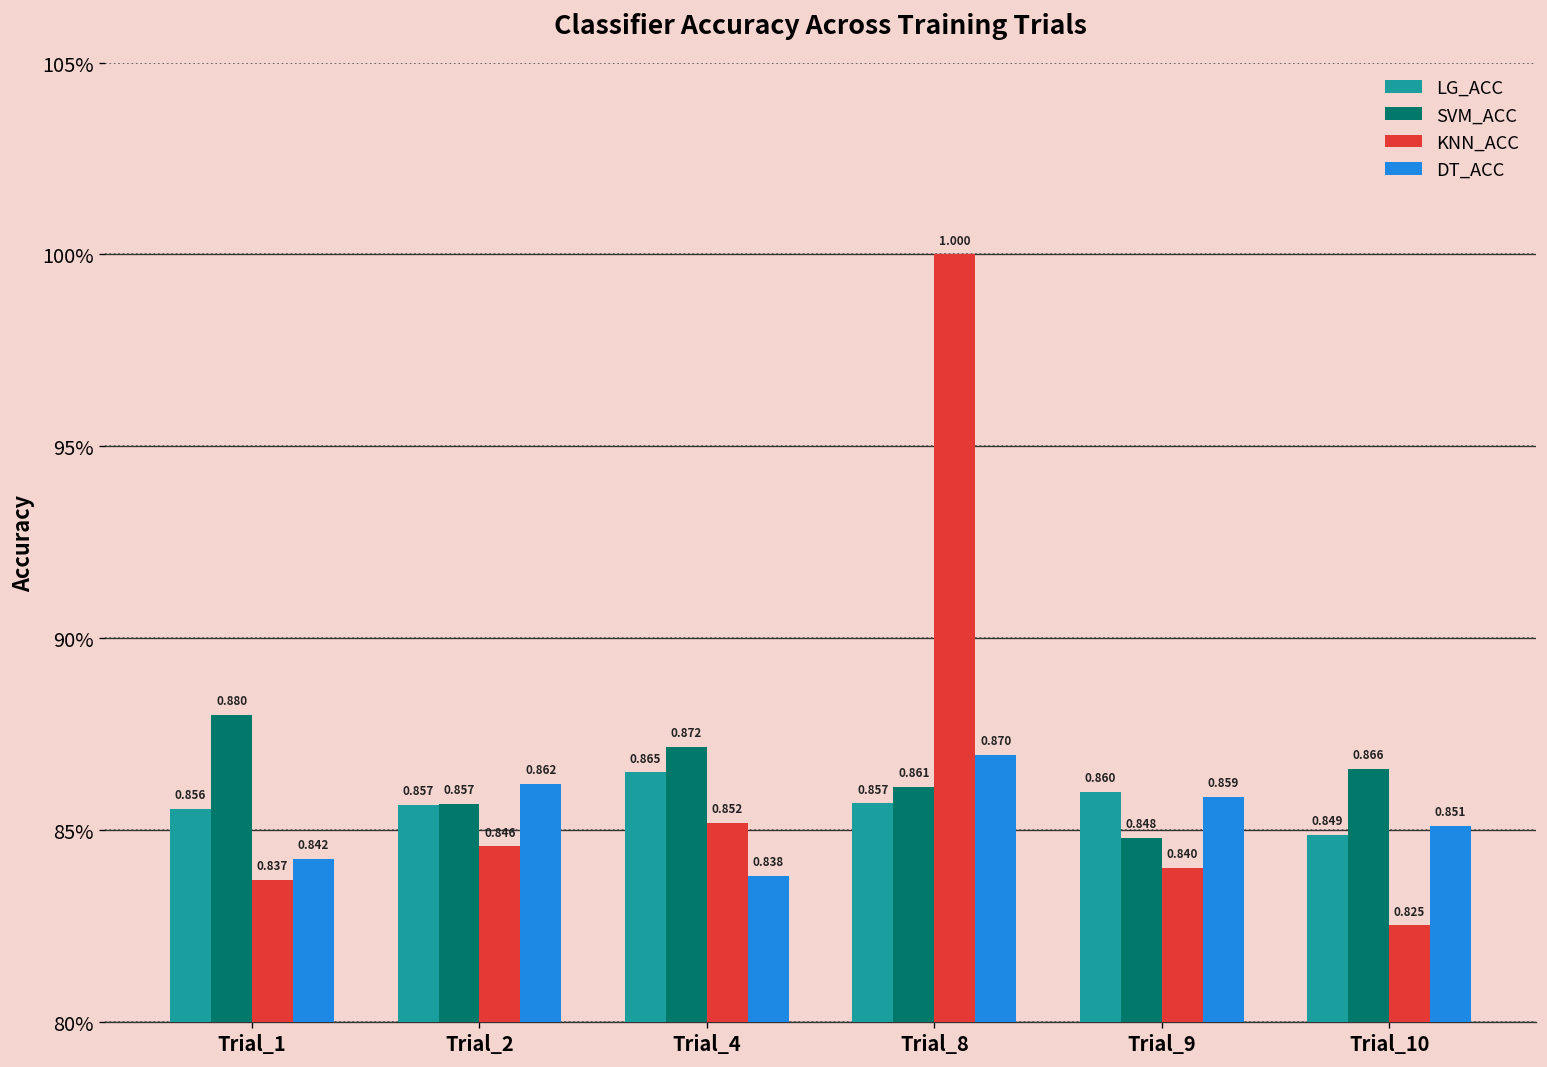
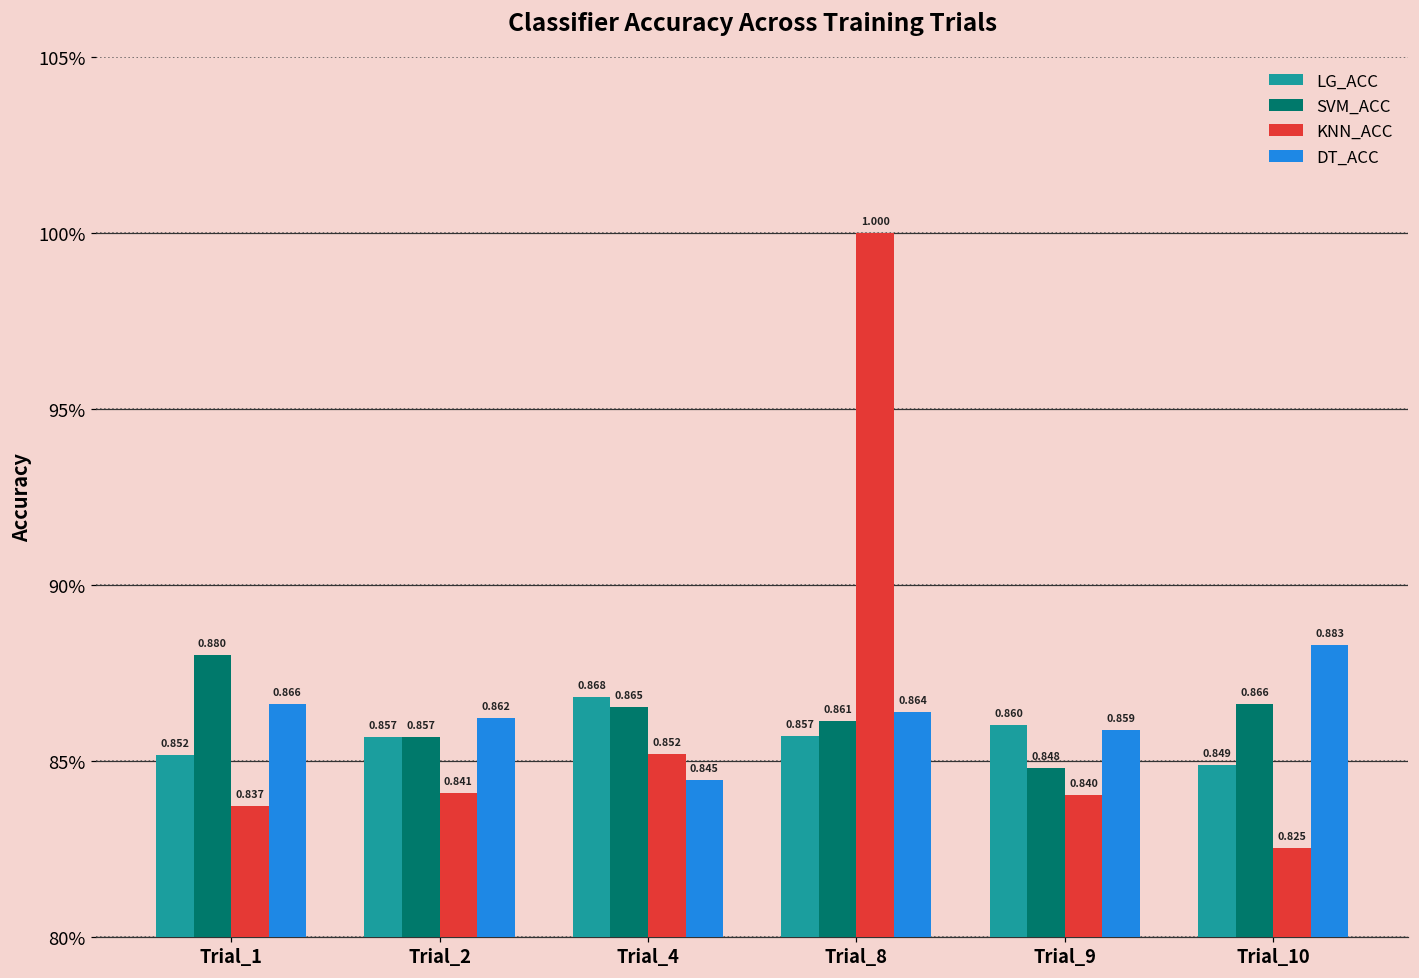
  {
    "LG_ACC": {
-     "Trial_1": 0.856,
+     "Trial_1": 0.852,
      "Trial_2": 0.857,
-     "Trial_4": 0.865,
+     "Trial_4": 0.868,
      "Trial_8": 0.857,
      "Trial_9": 0.860,
      "Trial_10": 0.849
    },
    "SVM_ACC": {
      "Trial_1": 0.880,
      "Trial_2": 0.857,
-     "Trial_4": 0.872,
+     "Trial_4": 0.865,
      "Trial_8": 0.861,
      "Trial_9": 0.848,
      "Trial_10": 0.866
    },
    "KNN_ACC": {
      "Trial_1": 0.837,
-     "Trial_2": 0.846,
+     "Trial_2": 0.841,
      "Trial_4": 0.852,
      "Trial_8": 1.000,
      "Trial_9": 0.840,
      "Trial_10": 0.825
    },
    "DT_ACC": {
-     "Trial_1": 0.842,
+     "Trial_1": 0.866,
      "Trial_2": 0.862,
-     "Trial_4": 0.838,
-     "Trial_8": 0.870,
+     "Trial_4": 0.845,
+     "Trial_8": 0.864,
      "Trial_9": 0.859,
-     "Trial_10": 0.851
+     "Trial_10": 0.883
    }
  }
